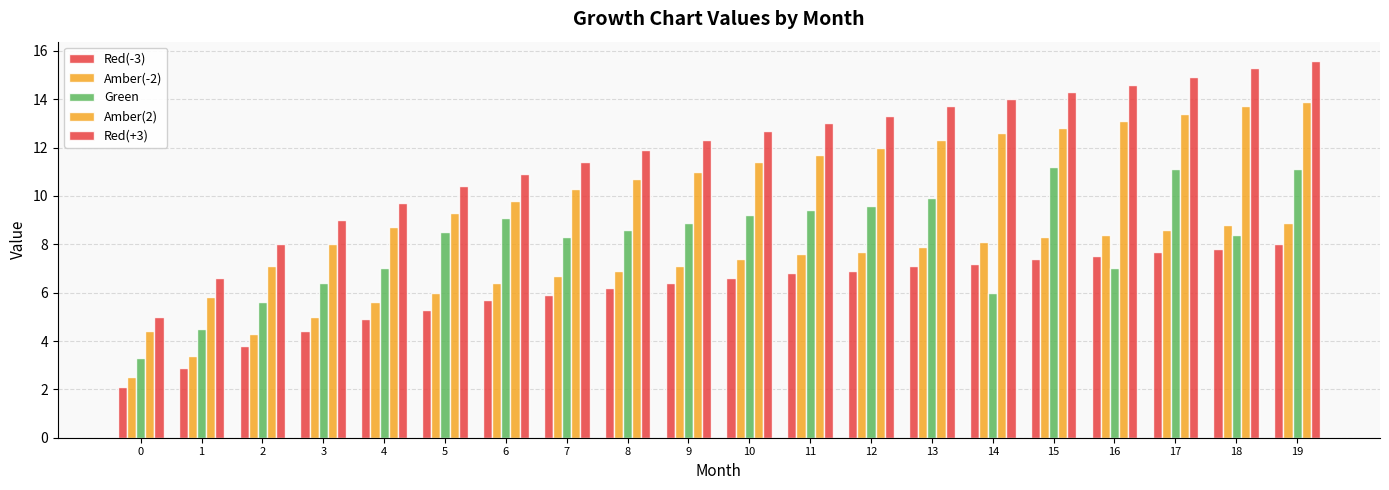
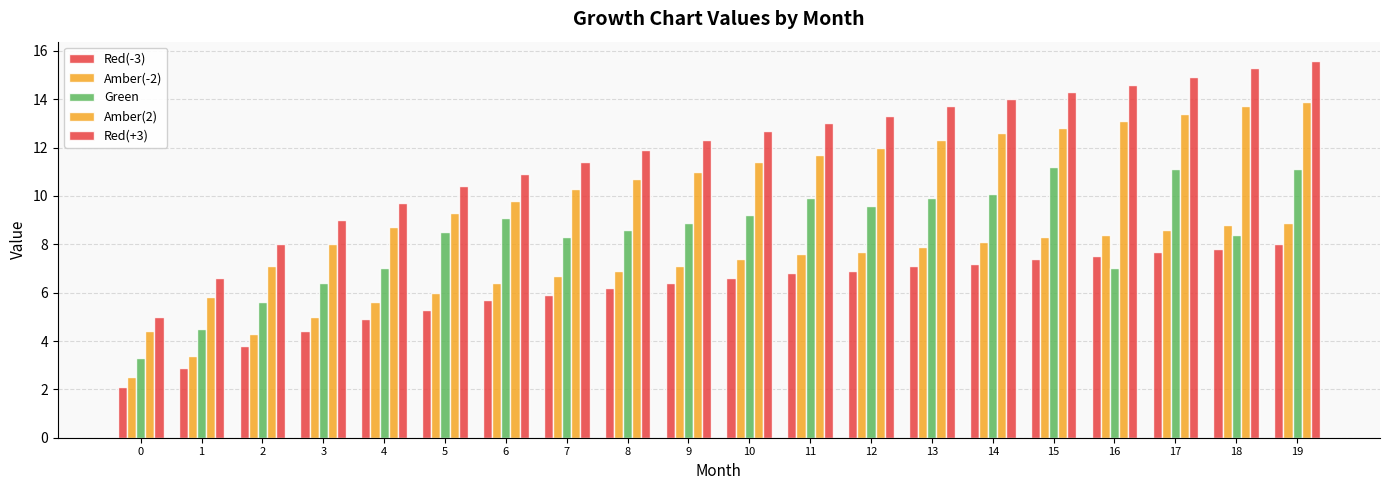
  {
    "Green": {
      "0": 3.3,
      "1": 4.5,
      "2": 5.6,
      "3": 6.4,
      "4": 7.0,
      "5": 8.5,
      "6": 9.1,
      "7": 8.3,
      "8": 8.6,
      "9": 8.9,
      "10": 9.2,
-     "11": 9.4,
+     "11": 9.9,
      "12": 9.6,
      "13": 9.9,
-     "14": 6.0,
+     "14": 10.1,
      "15": 11.2,
      "16": 7.0,
      "17": 11.1,
      "18": 8.4,
      "19": 11.1
    }
  }
